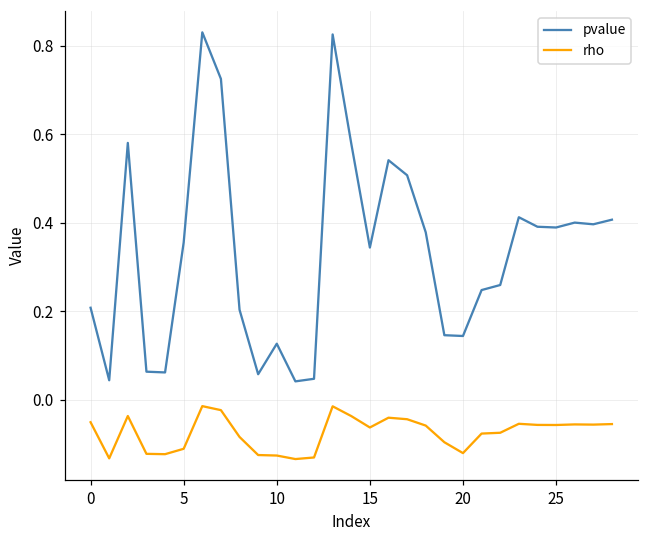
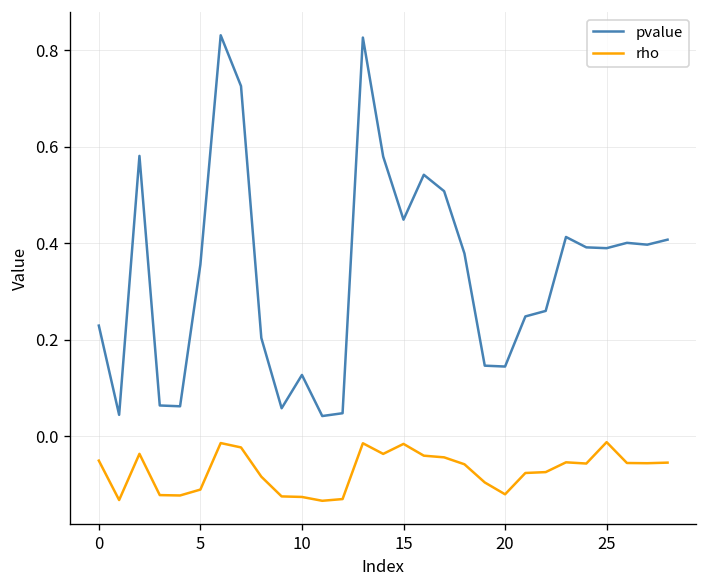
  {
    "pvalue": {
-     "0": 0.21,
+     "0": 0.23,
      "5": 0.36,
      "10": 0.13,
-     "15": 0.34,
+     "15": 0.45,
      "20": 0.14,
      "25": 0.39
    },
    "rho": {
      "0": -0.05,
      "5": -0.11,
      "10": -0.13,
-     "15": -0.06,
+     "15": -0.02,
      "20": -0.12,
-     "25": -0.06
+     "25": -0.01
    }
  }
